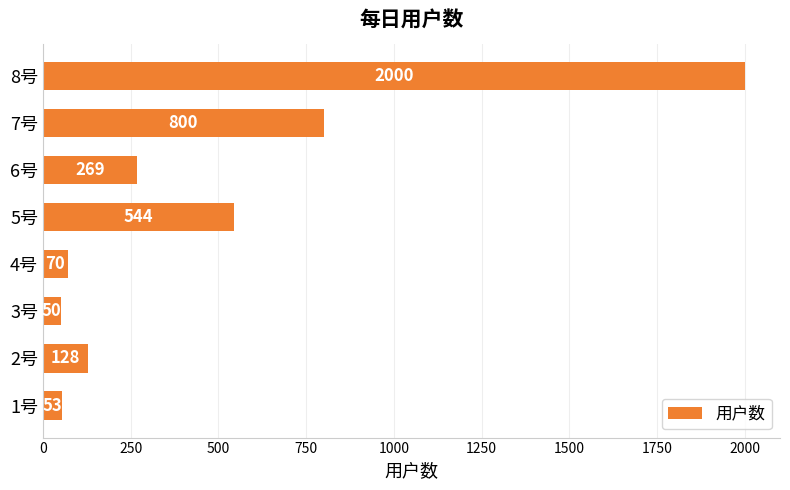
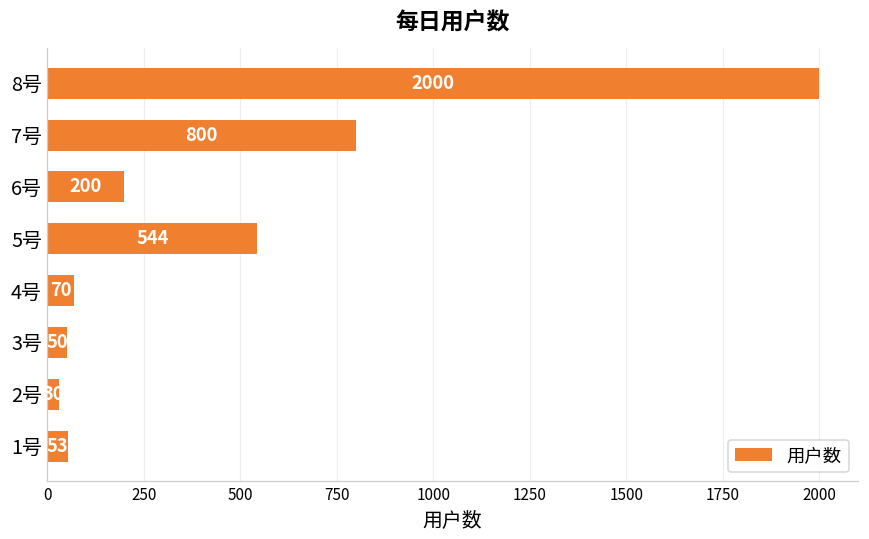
  {
    "8号": 2000,
    "7号": 800,
-   "6号": 269,
+   "6号": 200,
    "5号": 544,
    "4号": 70,
    "3号": 50,
-   "2号": 130,
+   "2号": 30,
    "1号": 53
  }
